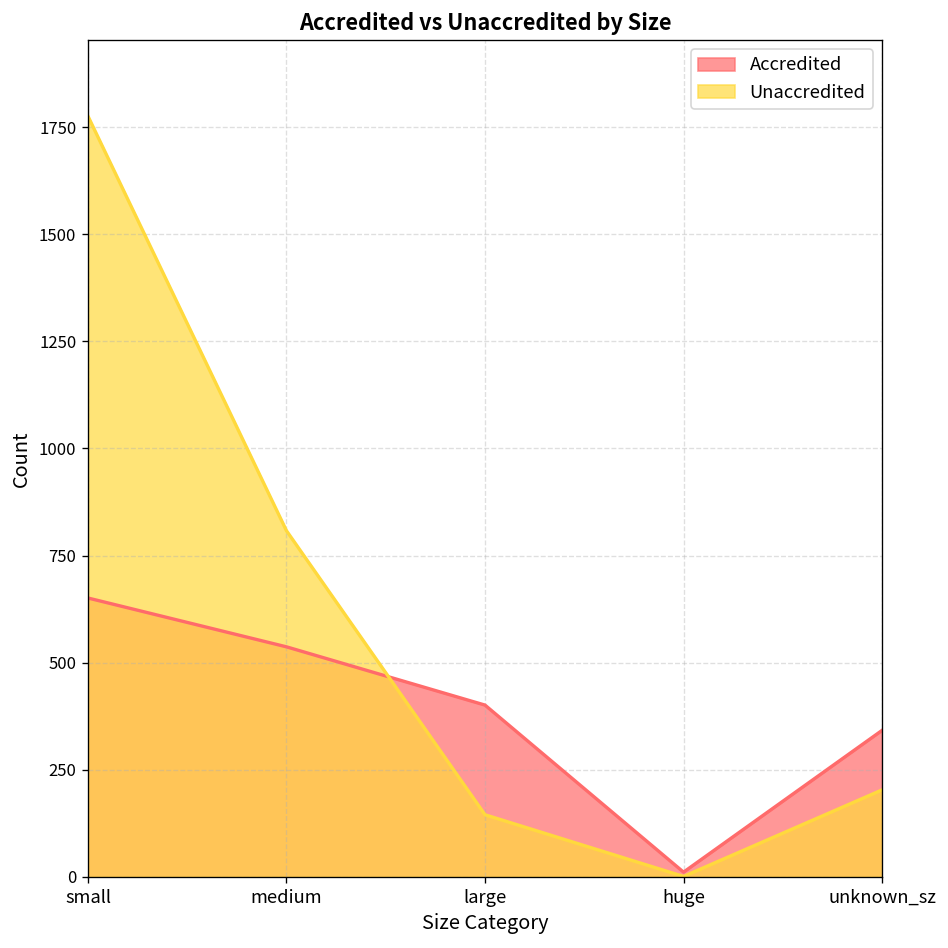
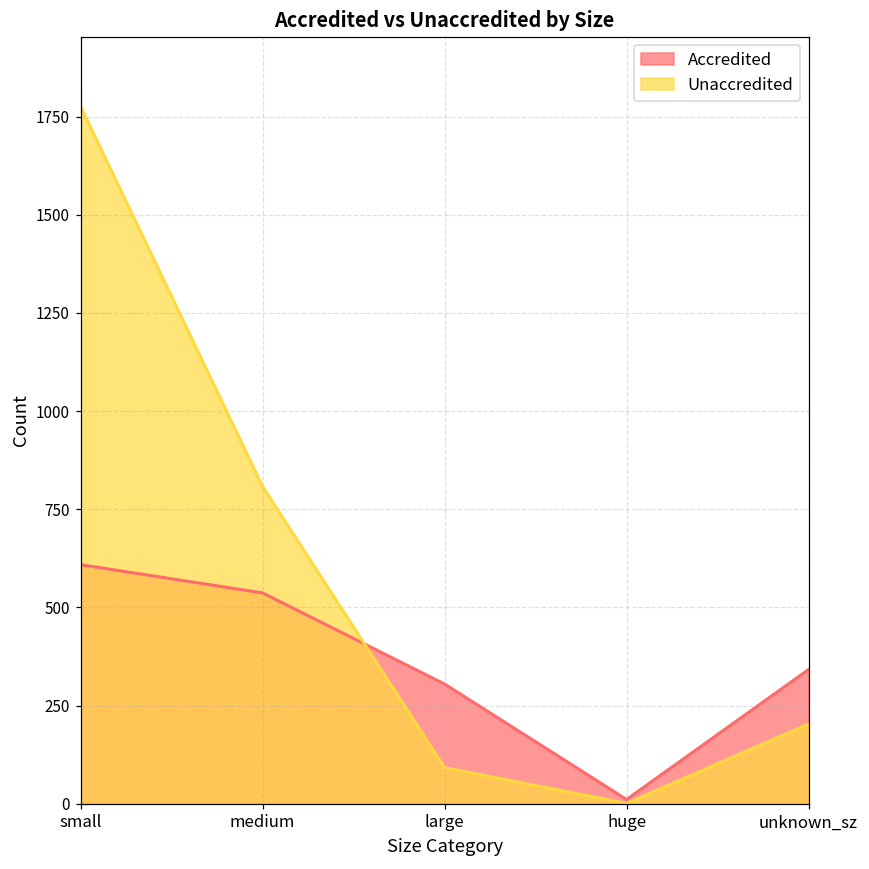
  {
    "Accredited": {
-     "small": 650,
+     "small": 610,
      "medium": 540,
-     "large": 400,
+     "large": 310,
      "huge": 10,
      "unknown_sz": 340
    },
    "Unaccredited": {
      "small": 1780,
      "medium": 810,
-     "large": 150,
+     "large": 90,
      "huge": 0,
      "unknown_sz": 200
    }
  }
